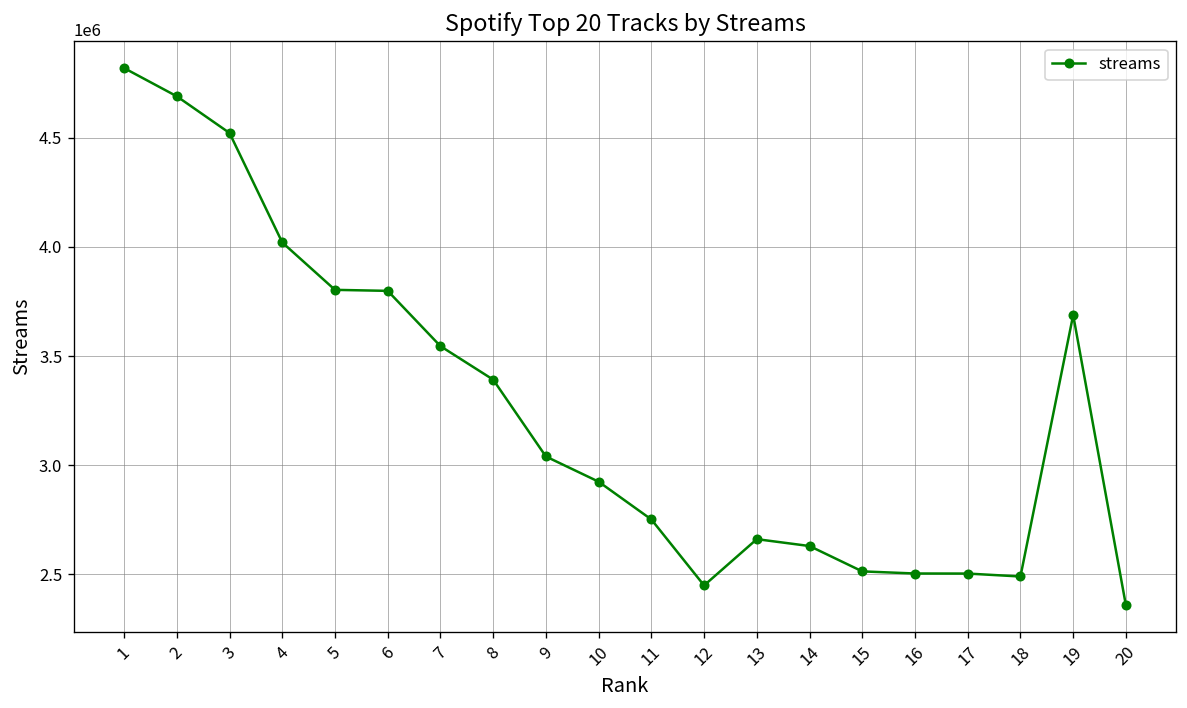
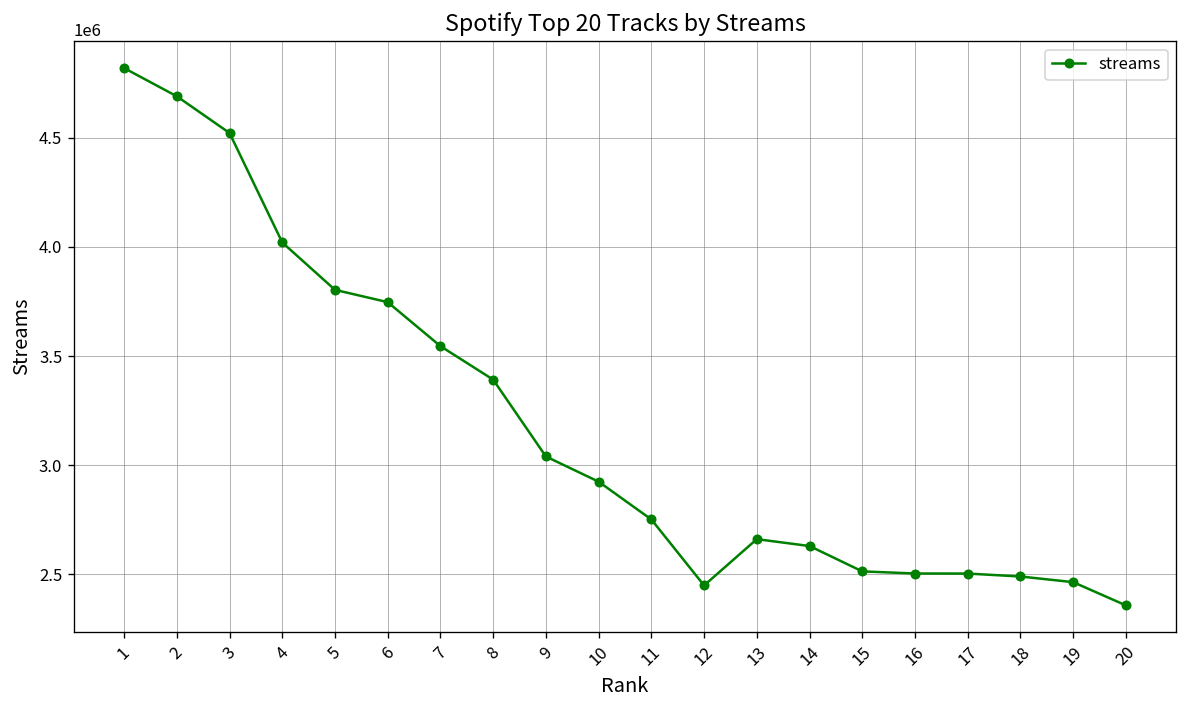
  {
    "1": 4820000,
    "2": 4690000,
    "3": 4520000,
    "4": 4020000,
    "5": 3800000,
-   "6": 3800000,
+   "6": 3750000,
    "7": 3550000,
    "8": 3390000,
    "9": 3040000,
    "10": 2920000,
    "11": 2750000,
    "12": 2450000,
    "13": 2660000,
    "14": 2630000,
    "15": 2510000,
    "16": 2500000,
    "17": 2500000,
    "18": 2490000,
-   "19": 3690000,
+   "19": 2460000,
    "20": 2360000
  }
